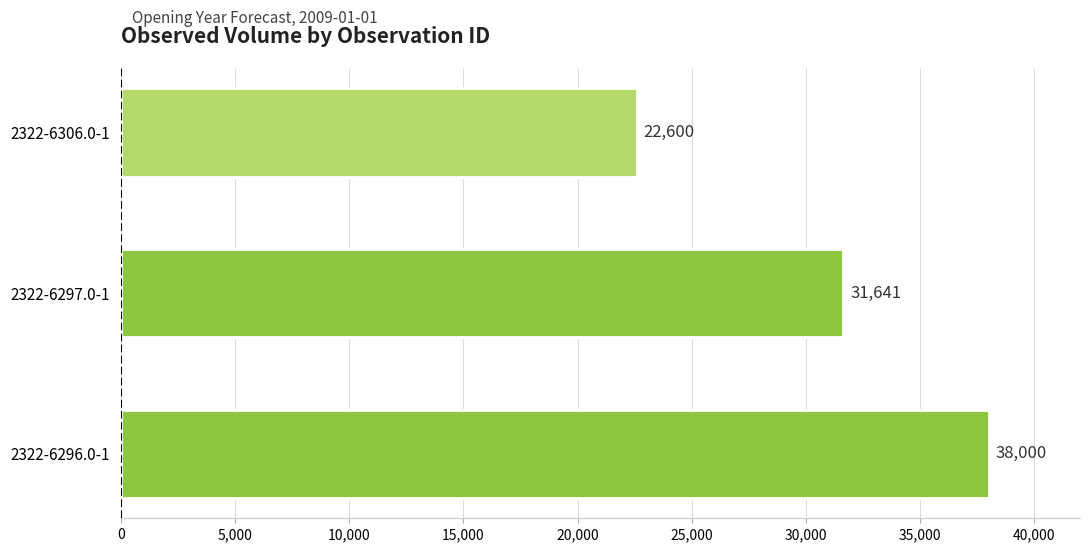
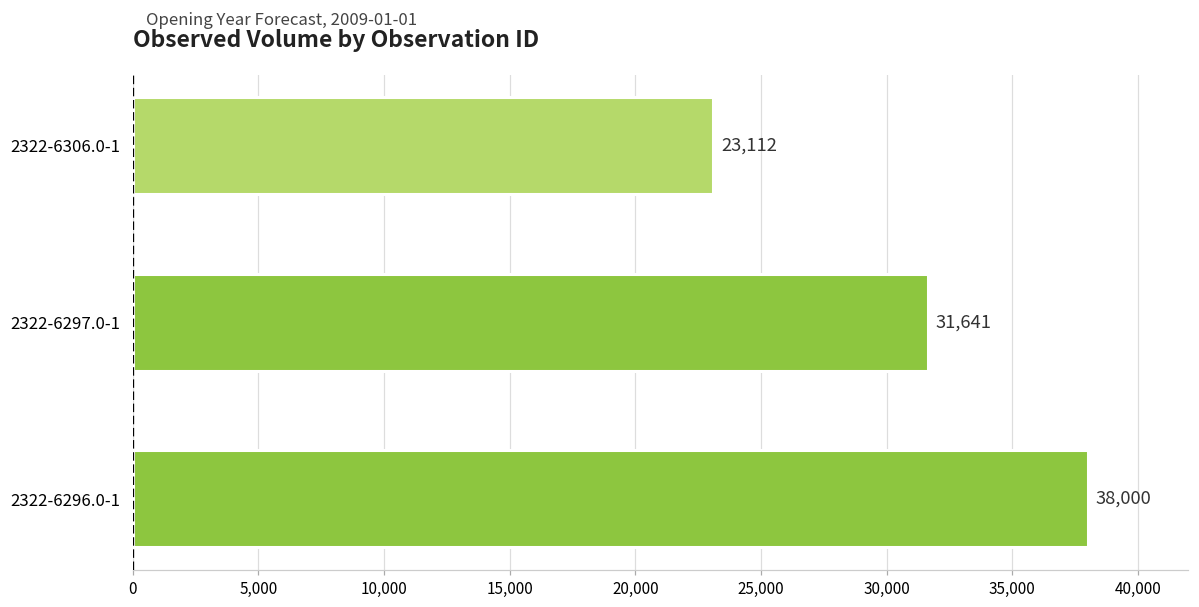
  {
-   "2322-6306.0-1": "22,600",
+   "2322-6306.0-1": "23,112",
    "2322-6297.0-1": "31,641",
    "2322-6296.0-1": "38,000"
  }
